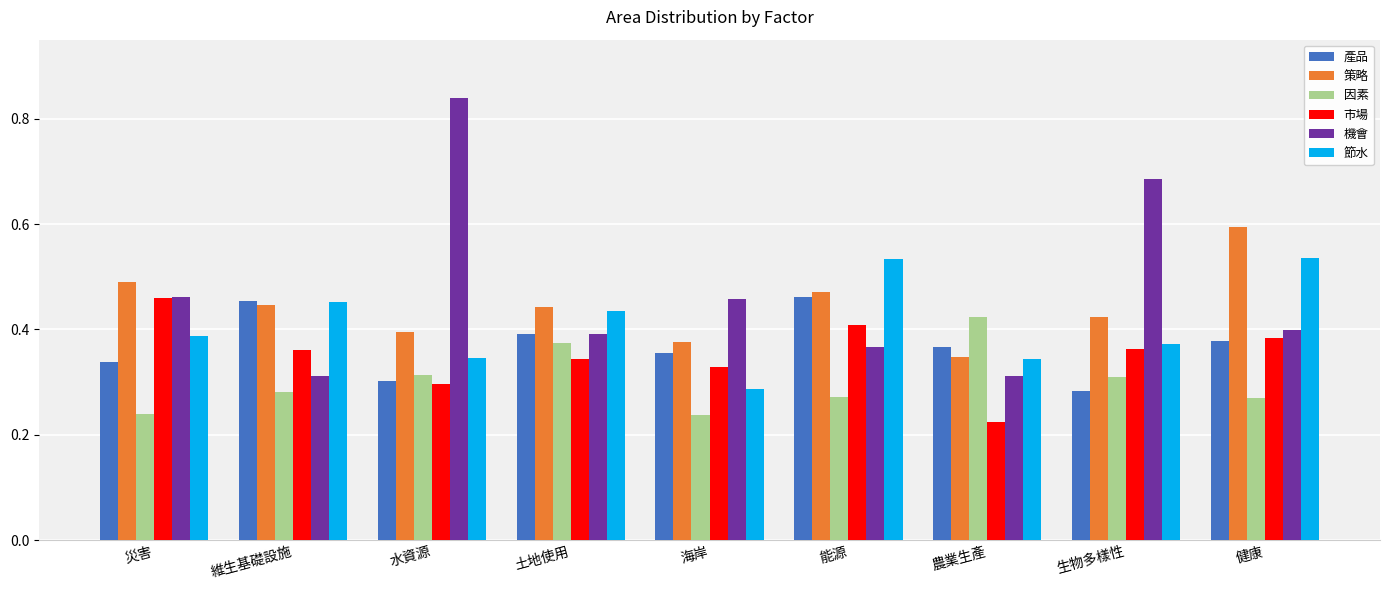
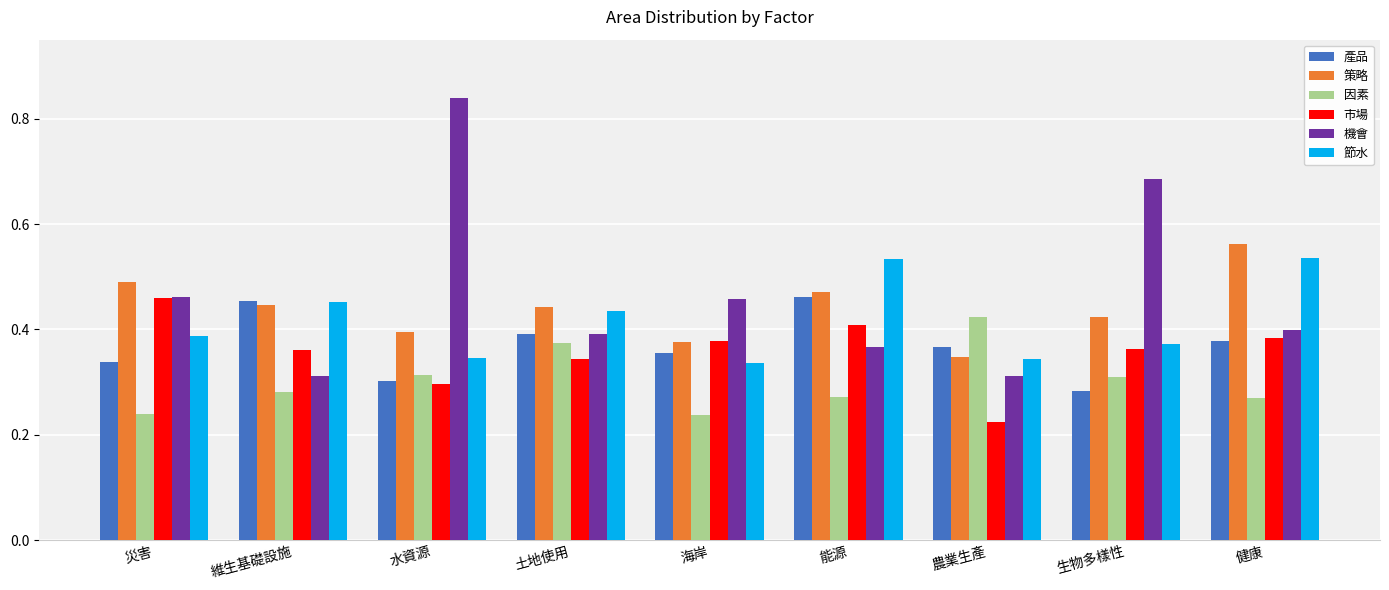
  {
    "產品": {
      "災害": 0.34,
      "維生基礎設施": 0.45,
      "水資源": 0.30,
      "土地使用": 0.39,
      "海岸": 0.35,
      "能源": 0.46,
      "農業生產": 0.37,
      "生物多樣性": 0.28,
      "健康": 0.38
    },
    "策略": {
      "災害": 0.49,
      "維生基礎設施": 0.45,
      "水資源": 0.40,
      "土地使用": 0.44,
      "海岸": 0.38,
      "能源": 0.47,
      "農業生產": 0.35,
      "生物多樣性": 0.42,
-     "健康": 0.59
+     "健康": 0.56
    },
    "因素": {
      "災害": 0.24,
      "維生基礎設施": 0.28,
      "水資源": 0.31,
      "土地使用": 0.37,
      "海岸": 0.24,
      "能源": 0.27,
      "農業生產": 0.42,
      "生物多樣性": 0.31,
      "健康": 0.27
    },
    "市場": {
      "災害": 0.46,
      "維生基礎設施": 0.36,
      "水資源": 0.30,
      "土地使用": 0.34,
-     "海岸": 0.33,
+     "海岸": 0.38,
      "能源": 0.41,
      "農業生產": 0.23,
      "生物多樣性": 0.36,
      "健康": 0.38
    },
    "機會": {
      "災害": 0.46,
      "維生基礎設施": 0.31,
      "水資源": 0.84,
      "土地使用": 0.39,
      "海岸": 0.46,
      "能源": 0.37,
      "農業生產": 0.31,
      "生物多樣性": 0.68,
      "健康": 0.40
    },
    "節水": {
      "災害": 0.39,
      "維生基礎設施": 0.45,
      "水資源": 0.35,
      "土地使用": 0.44,
-     "海岸": 0.29,
+     "海岸": 0.34,
      "能源": 0.53,
      "農業生產": 0.34,
      "生物多樣性": 0.37,
      "健康": 0.53
    }
  }
